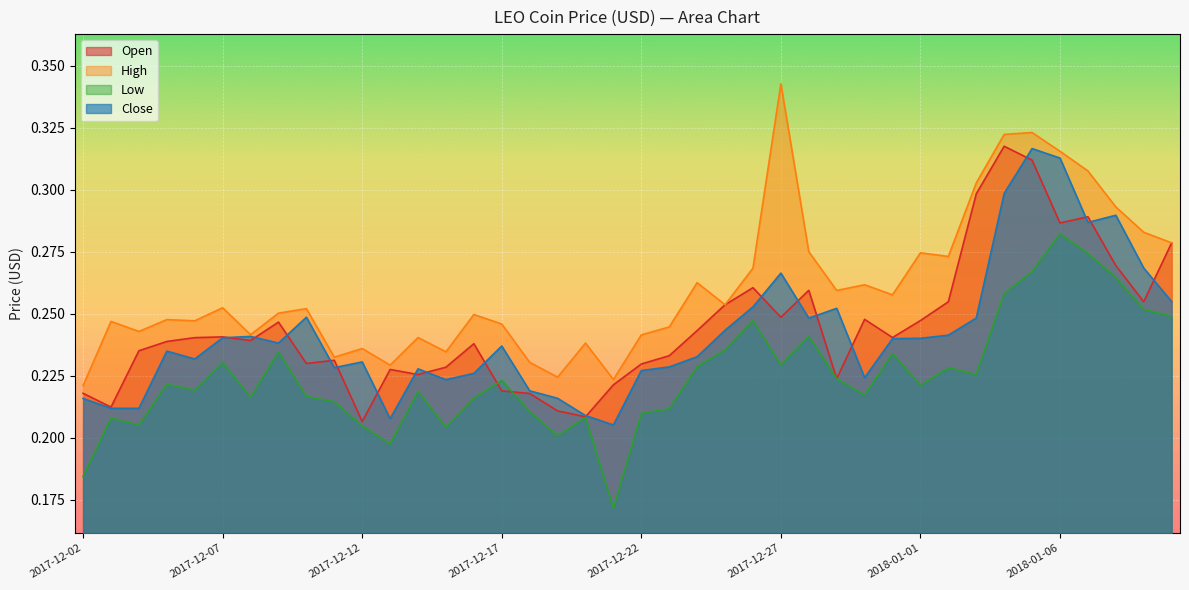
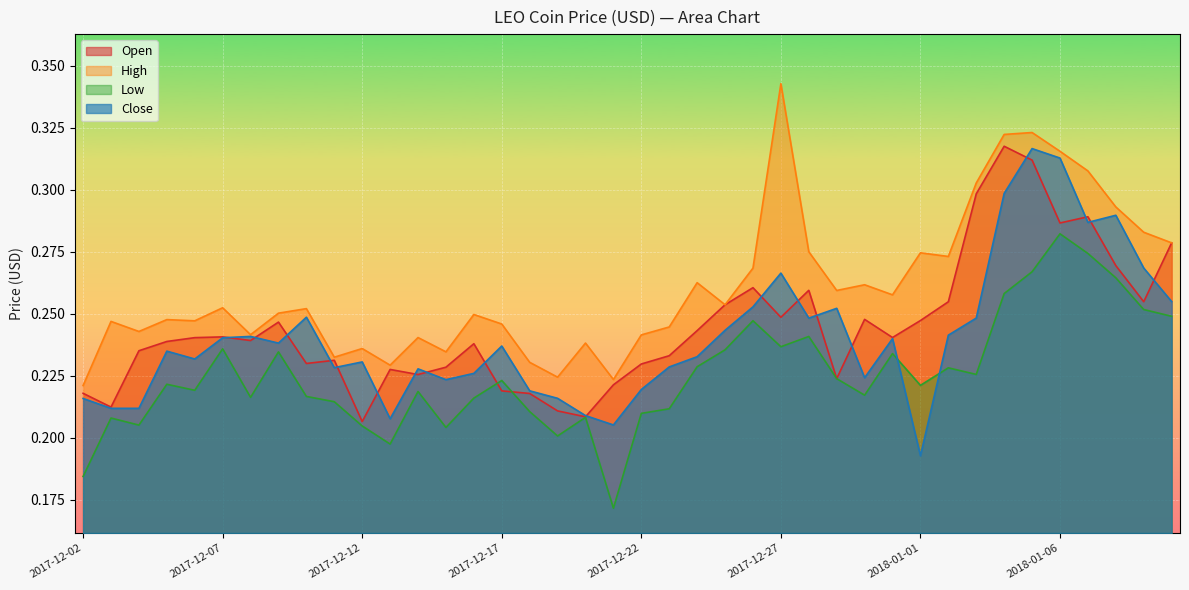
  {
    "Low": {
      "2017-12-02": 0.184,
-     "2017-12-07": 0.230,
+     "2017-12-07": 0.236,
      "2017-12-12": 0.205,
      "2017-12-17": 0.223,
      "2017-12-22": 0.210,
-     "2017-12-27": 0.229,
+     "2017-12-27": 0.237,
      "2018-01-01": 0.221,
      "2018-01-06": 0.282
    },
    "Close": {
      "2017-12-02": 0.216,
      "2017-12-12": 0.231,
      "2017-12-17": 0.237,
-     "2017-12-22": 0.227,
+     "2017-12-22": 0.219,
      "2017-12-27": 0.266,
-     "2018-01-01": 0.240,
+     "2018-01-01": 0.193,
      "2018-01-06": 0.313
    }
  }
